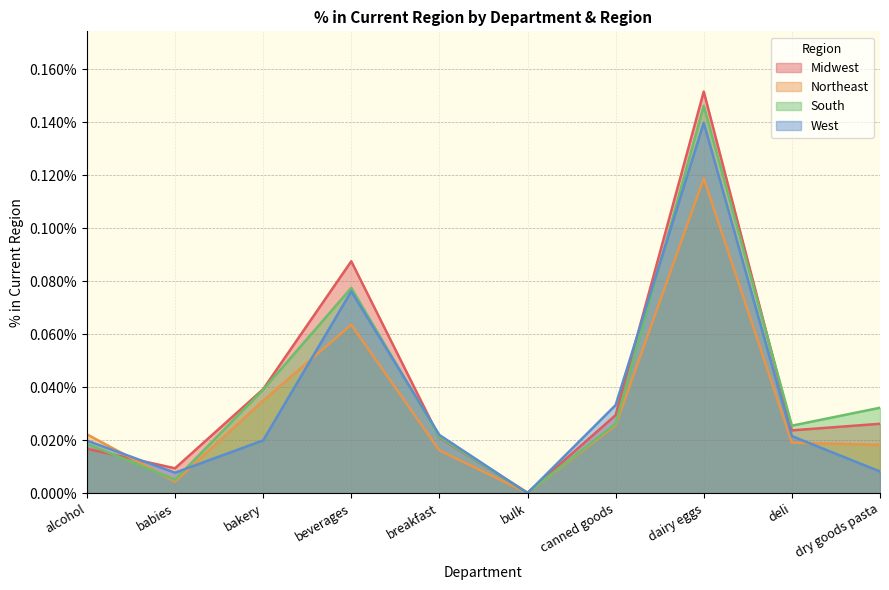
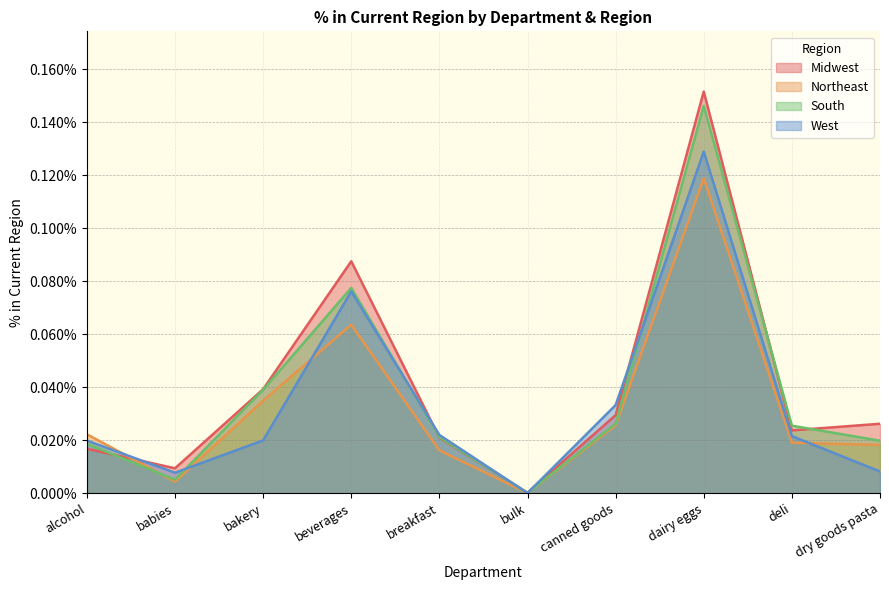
  {
    "South": {
      "alcohol": "0.019%",
      "beverages": "0.077%",
      "dairy eggs": "0.146%",
      "deli": "0.025%",
-     "dry goods pasta": "0.032%"
+     "dry goods pasta": "0.020%"
    },
    "West": {
      "alcohol": "0.020%",
      "babies": "0.008%",
      "bakery": "0.020%",
      "beverages": "0.076%",
      "canned goods": "0.033%",
-     "dairy eggs": "0.140%",
+     "dairy eggs": "0.129%",
      "deli": "0.022%",
      "dry goods pasta": "0.008%"
    }
  }
